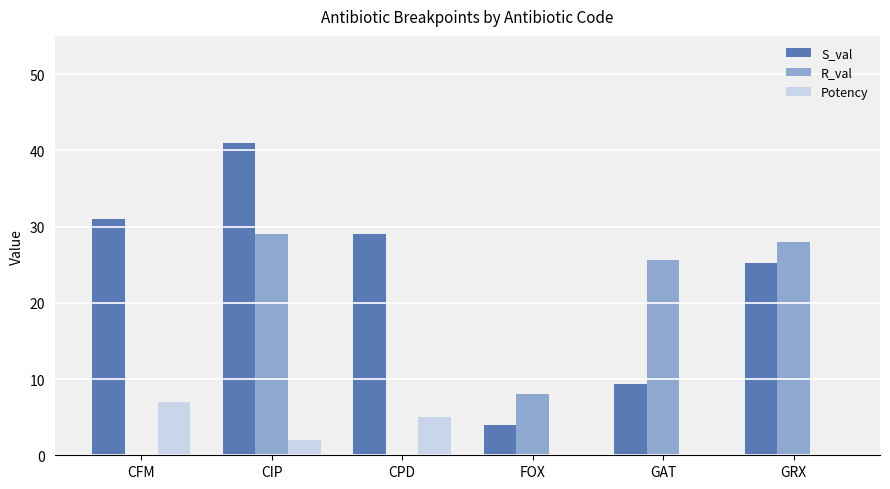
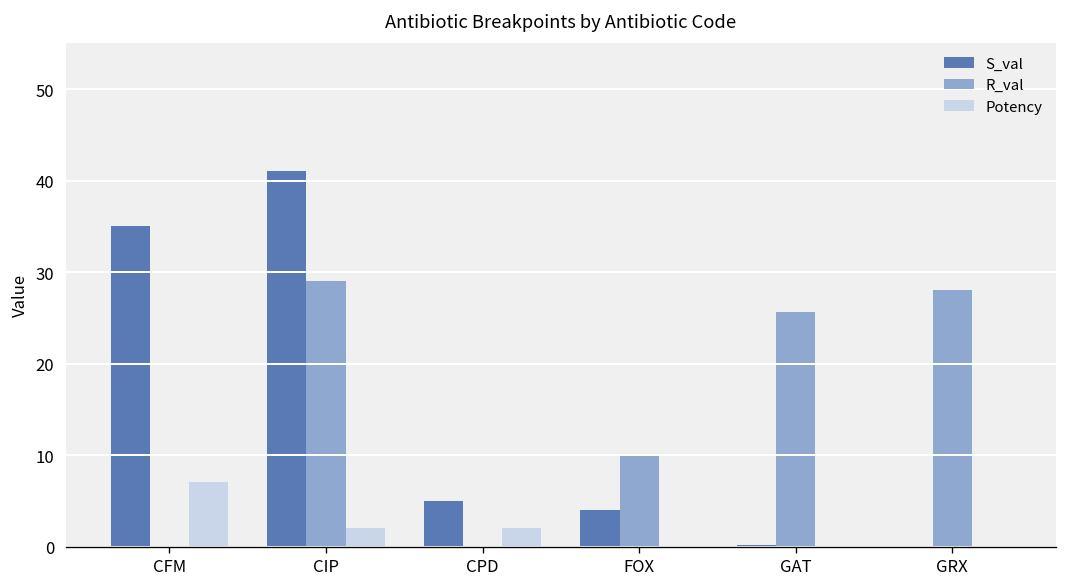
  {
    "S_val": {
-     "CFM": 31,
+     "CFM": 35,
      "CIP": 41,
-     "CPD": 29,
+     "CPD": 5,
      "FOX": 4,
-     "GAT": 9,
-     "GRX": 25
+     "GAT": 0,
+     "GRX": 0
    },
    "R_val": {
      "CFM": 0,
      "CIP": 29,
      "CPD": 0,
-     "FOX": 8,
+     "FOX": 10,
      "GAT": 26,
      "GRX": 28
    },
    "Potency": {
      "CFM": 7,
      "CIP": 2,
-     "CPD": 5,
+     "CPD": 2,
      "FOX": 0,
      "GAT": 0,
      "GRX": 0
    }
  }
